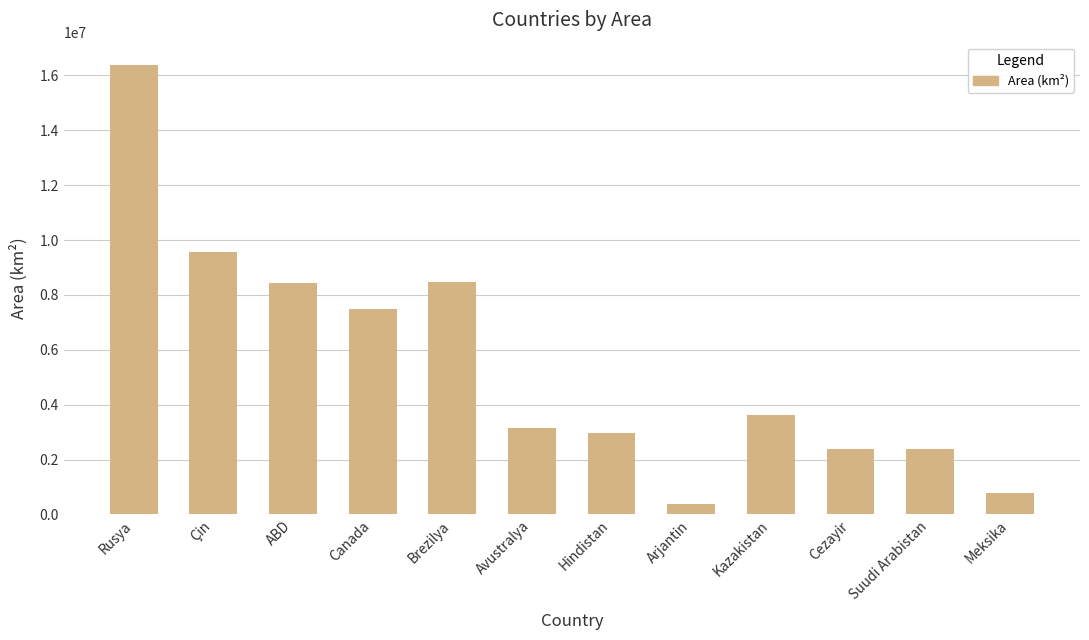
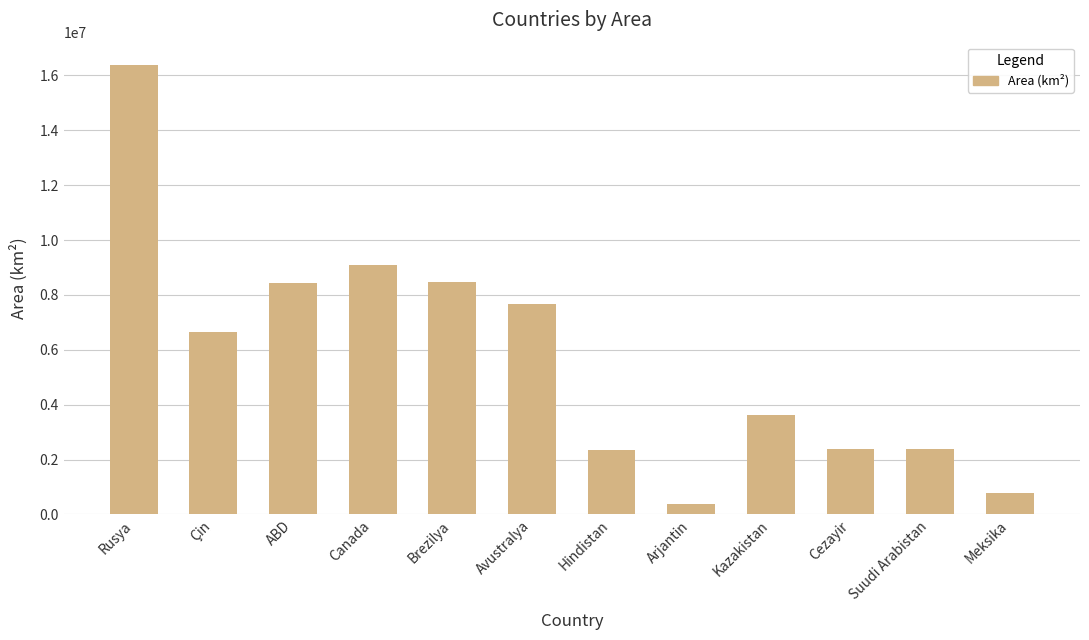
  {
    "Rusya": 16400000,
-   "Çin": 9600000,
+   "Çin": 6600000,
    "ABD": 8400000,
-   "Canada": 7500000,
+   "Canada": 9100000,
    "Brezilya": 8500000,
-   "Avustralya": 3200000,
-   "Hindistan": 3000000,
+   "Avustralya": 7700000,
+   "Hindistan": 2300000,
    "Arjantin": 400000,
    "Kazakistan": 3600000,
    "Cezayir": 2400000,
    "Suudi Arabistan": 2400000,
    "Meksika": 800000
  }
